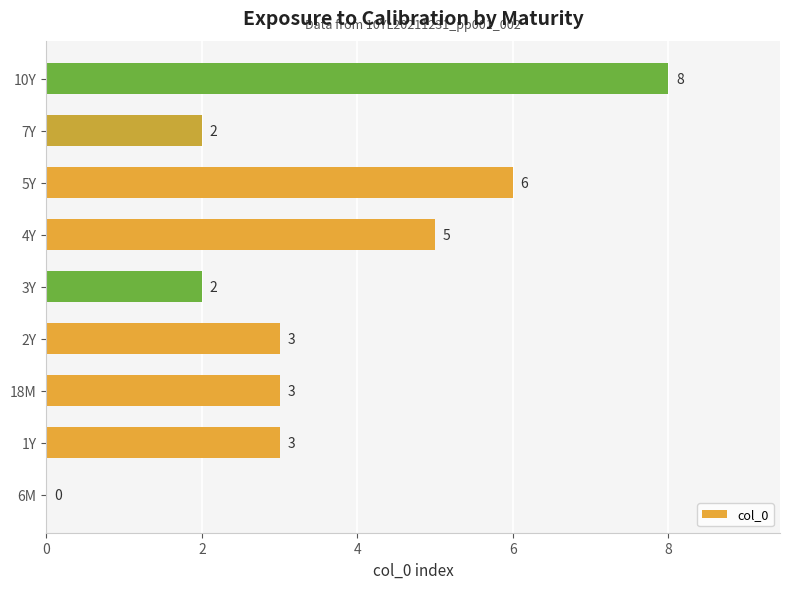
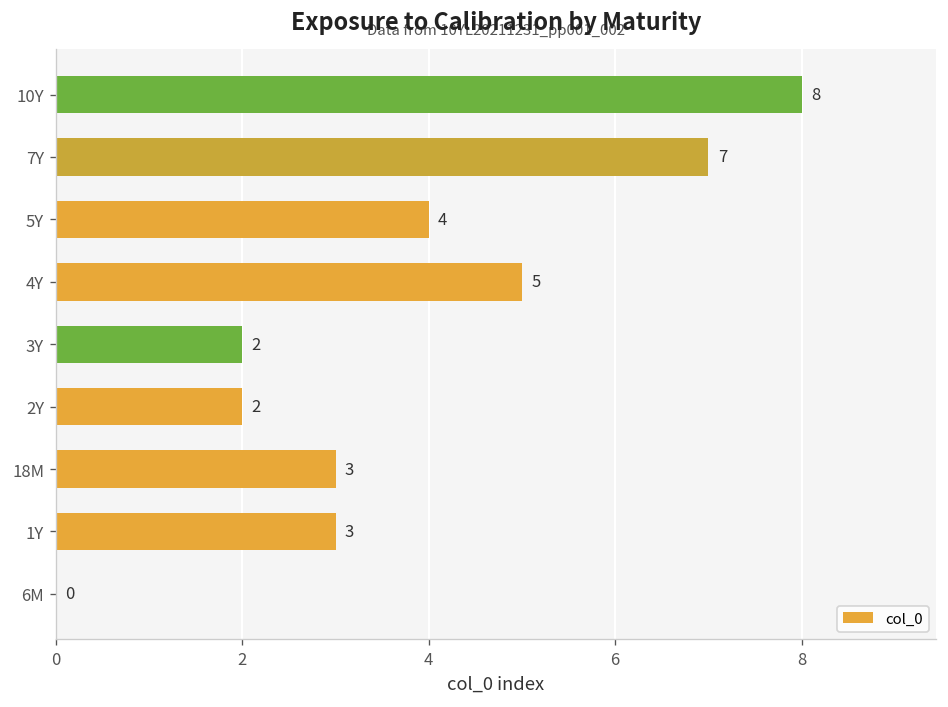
  {
    "10Y": 8,
-   "7Y": 2,
-   "5Y": 6,
+   "7Y": 7,
+   "5Y": 4,
    "4Y": 5,
    "3Y": 2,
-   "2Y": 3,
+   "2Y": 2,
    "18M": 3,
    "1Y": 3,
    "6M": 0
  }
